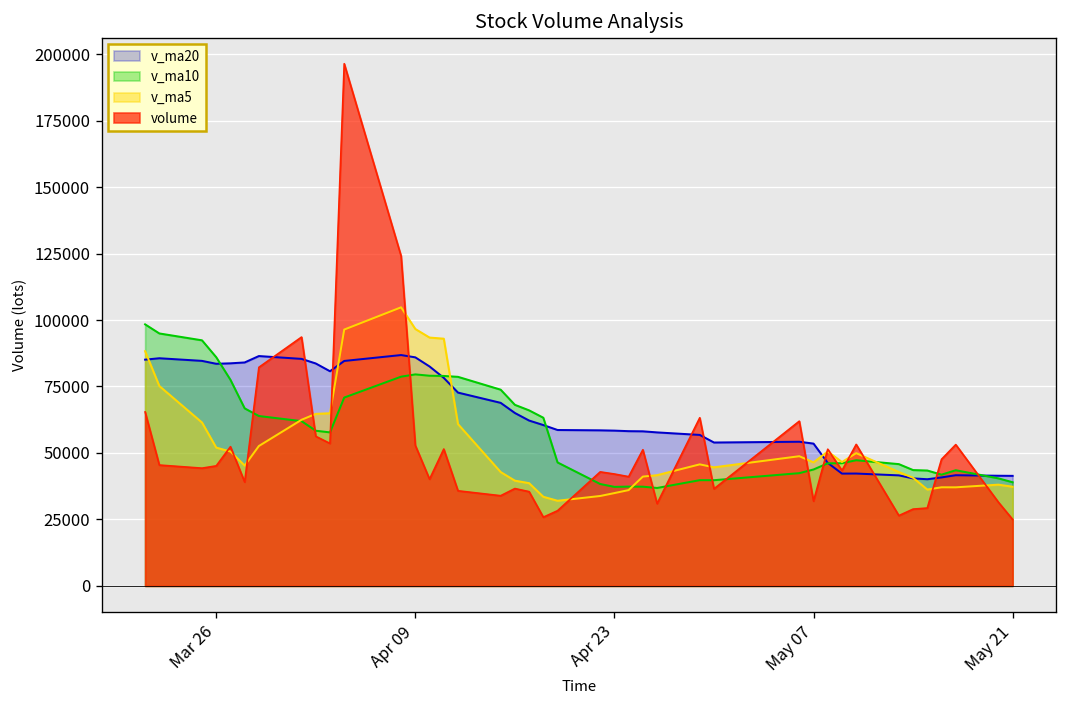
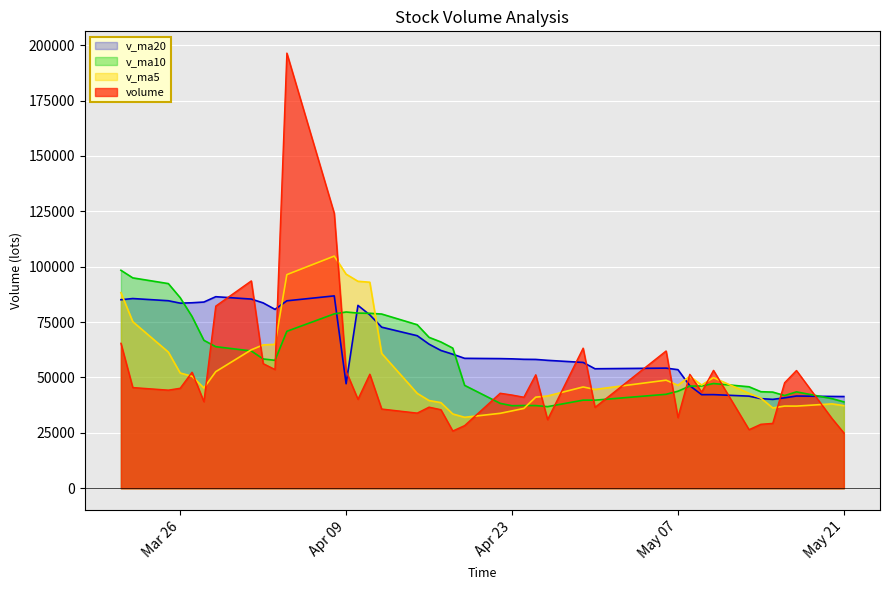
  {
    "v_ma20": {
      "Mar 26": 84000,
-     "Apr 09": 86000,
+     "Apr 09": 47000,
      "Apr 23": 58000,
      "May 07": 54000,
      "May 21": 41000
    },
    "v_ma10": {
      "Mar 26": 86000,
      "Apr 09": 80000,
      "Apr 23": 37000,
      "May 07": 44000,
      "May 21": 39000
    },
    "v_ma5": {
      "Mar 26": 52000,
      "Apr 09": 97000,
      "Apr 23": 35000,
      "May 07": 46000,
      "May 21": 37000
    },
    "volume": {
      "Mar 26": 45000,
      "Apr 09": 53000,
      "Apr 23": 42000,
      "May 07": 32000,
      "May 21": 25000
    }
  }
